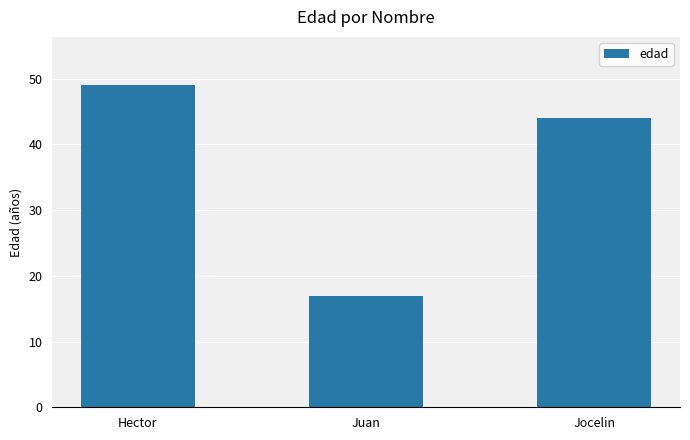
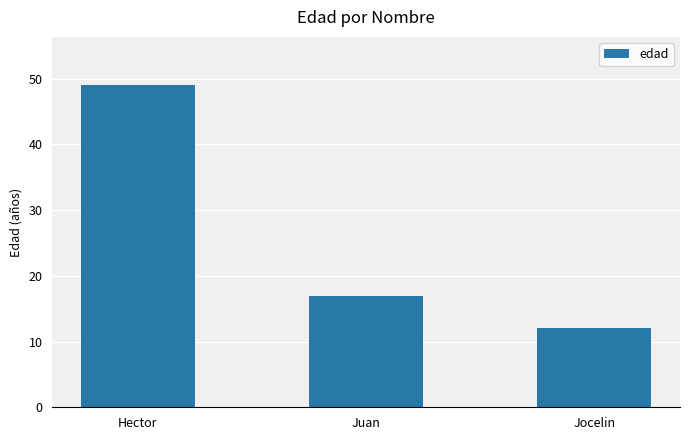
  {
    "Hector": 49,
    "Juan": 17,
-   "Jocelin": 44
+   "Jocelin": 12
  }
